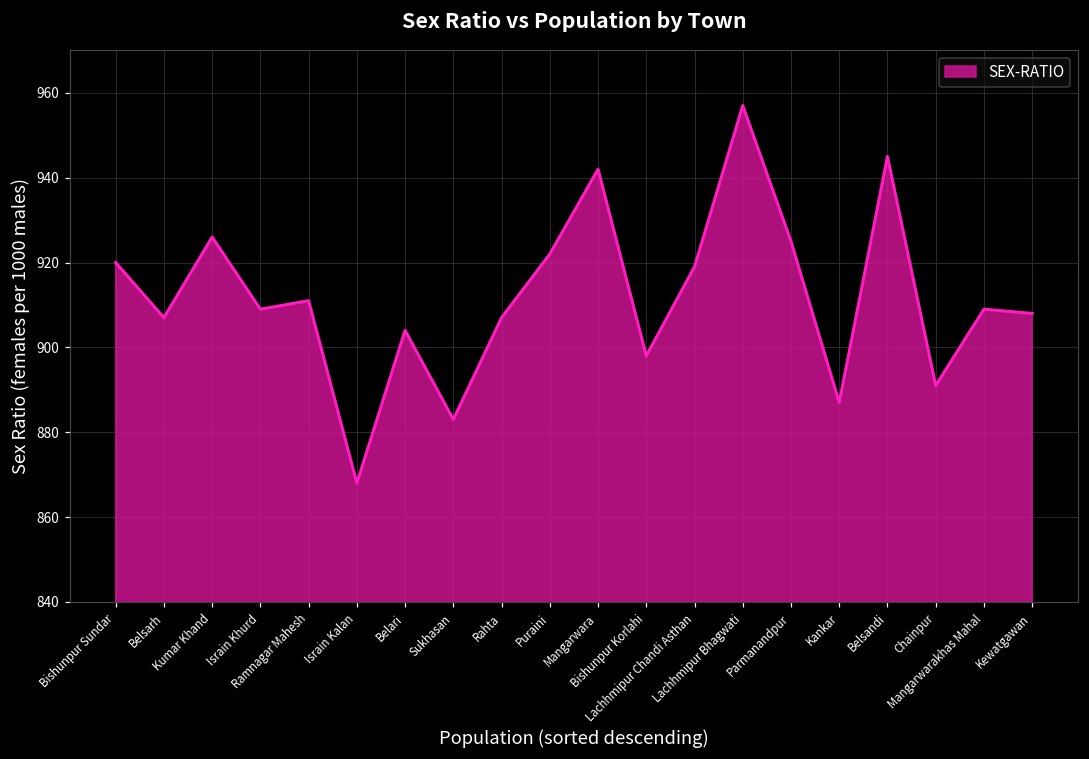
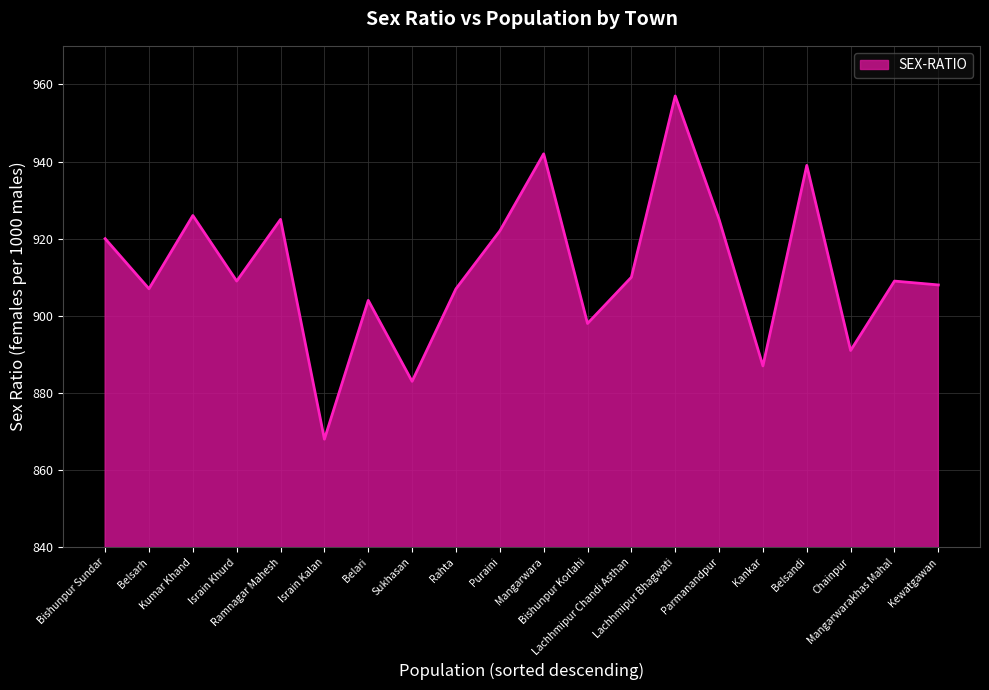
  {
    "Bishunpur Sundar": 920,
    "Belsarh": 907,
    "Kumar Khand": 926,
    "Israin Khurd": 909,
-   "Ramnagar Mahesh": 911,
+   "Ramnagar Mahesh": 925,
    "Israin Kalan": 868,
    "Belari": 904,
    "Sukhasan": 883,
    "Rahta": 907,
    "Puraini": 922,
    "Mangarwara": 942,
    "Bishunpur Korlahi": 898,
-   "Lachhmipur Chandi Asthan": 919,
+   "Lachhmipur Chandi Asthan": 910,
    "Lachhmipur Bhagwati": 957,
    "Parmanandpur": 925,
    "Kankar": 887,
-   "Belsandi": 945,
+   "Belsandi": 939,
    "Chainpur": 891,
    "Mangarwarakhas Mahal": 909,
    "Kewatgawan": 908
  }
